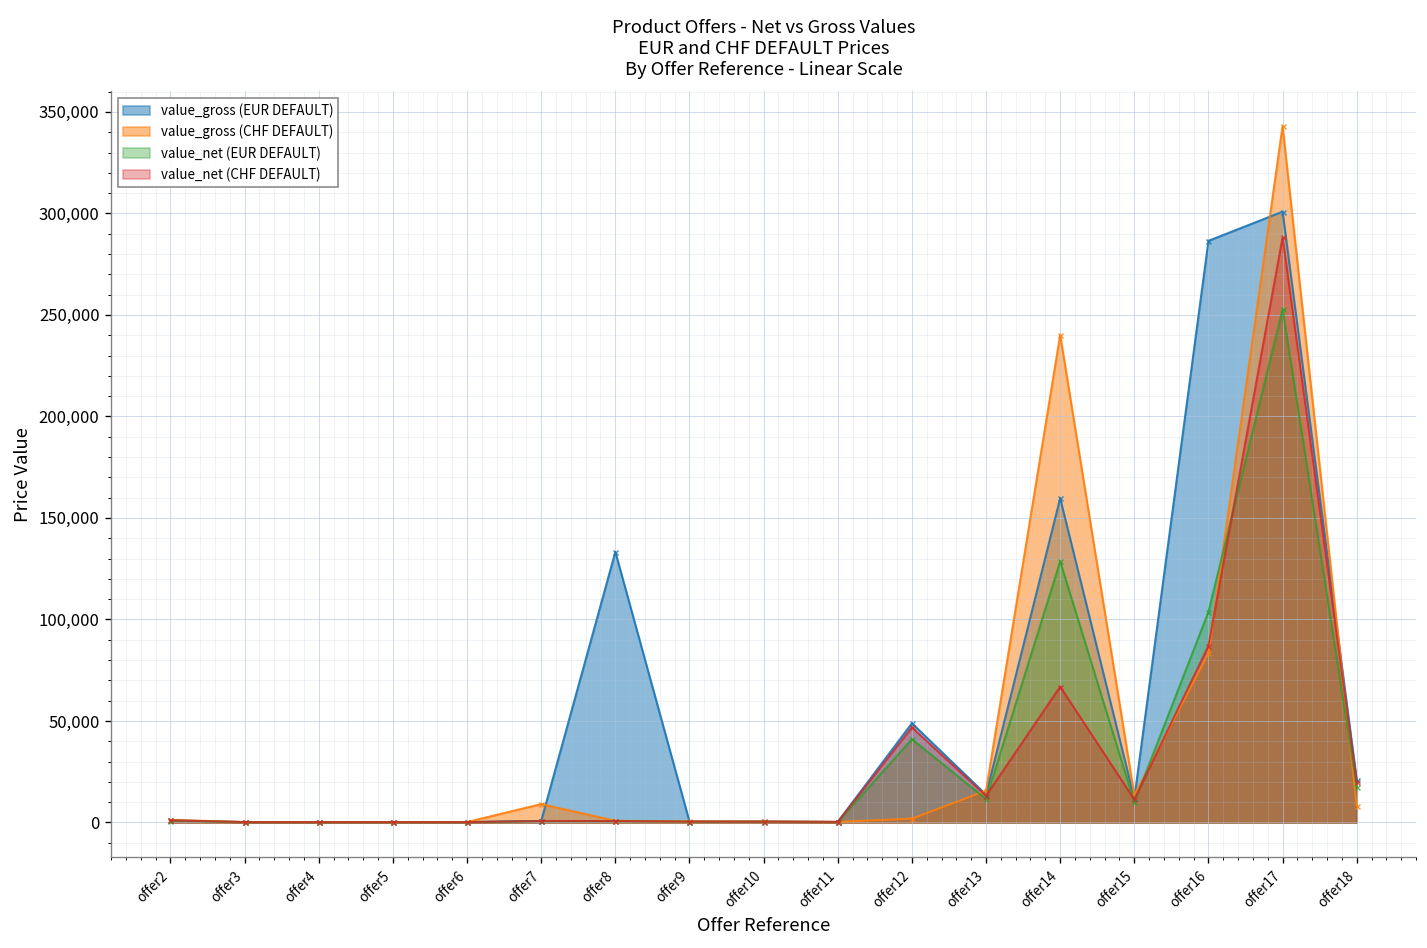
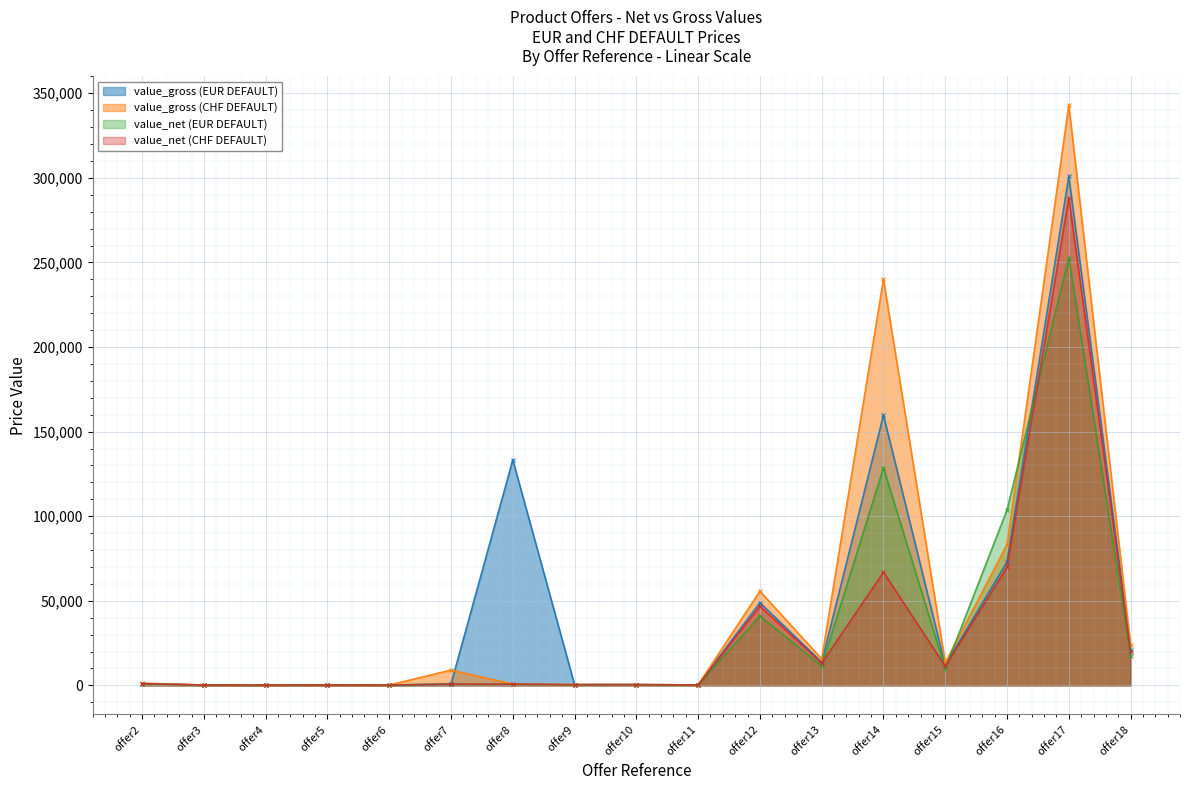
  {
    "value_gross (EUR DEFAULT)": {
      "offer8": "133,000",
      "offer12": "49,000",
      "offer14": "160,000",
-     "offer16": "287,000",
+     "offer16": "73,000",
      "offer17": "301,000"
    },
    "value_gross (CHF DEFAULT)": {
      "offer7": "9,000",
-     "offer12": "2,000",
+     "offer12": "56,000",
      "offer13": "16,000",
      "offer14": "240,000",
      "offer15": "13,000",
      "offer16": "83,000",
      "offer17": "343,000",
-     "offer18": "8,000"
+     "offer18": "24,000"
    },
    "value_net (EUR DEFAULT)": {
      "offer12": "41,000",
      "offer13": "12,000",
      "offer14": "129,000",
      "offer16": "104,000",
      "offer17": "253,000",
      "offer18": "18,000"
    },
    "value_net (CHF DEFAULT)": {
      "offer12": "47,000",
      "offer14": "67,000",
-     "offer16": "87,000",
+     "offer16": "70,000",
      "offer17": "288,000"
    }
  }
